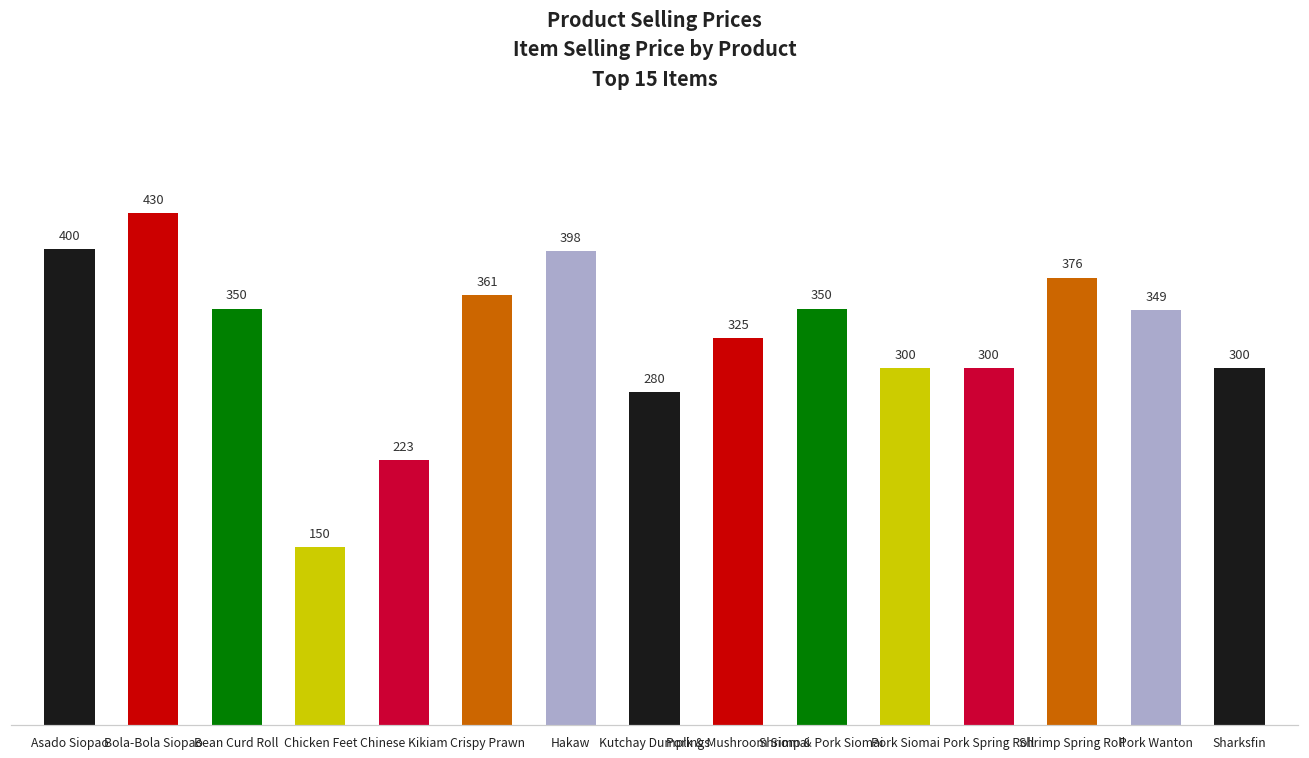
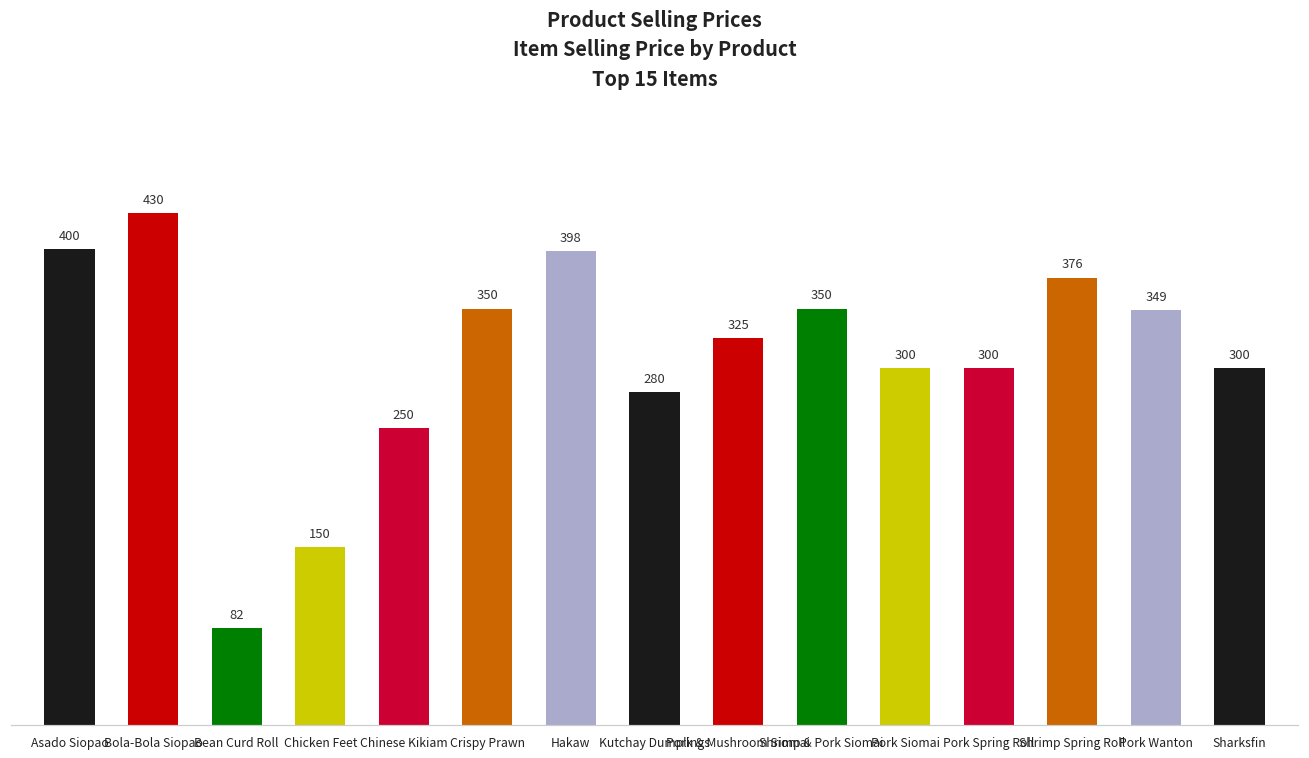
  {
    "Asado Siopao": 400,
    "Bola-Bola Siopao": 430,
-   "Bean Curd Roll": 350,
+   "Bean Curd Roll": 82,
    "Chicken Feet": 150,
-   "Chinese Kikiam": 223,
-   "Crispy Prawn": 361,
+   "Chinese Kikiam": 250,
+   "Crispy Prawn": 350,
    "Hakaw": 398,
    "Shrimp Spring Roll": 376,
    "Pork Wanton": 349,
    "Sharksfin": 300
  }
